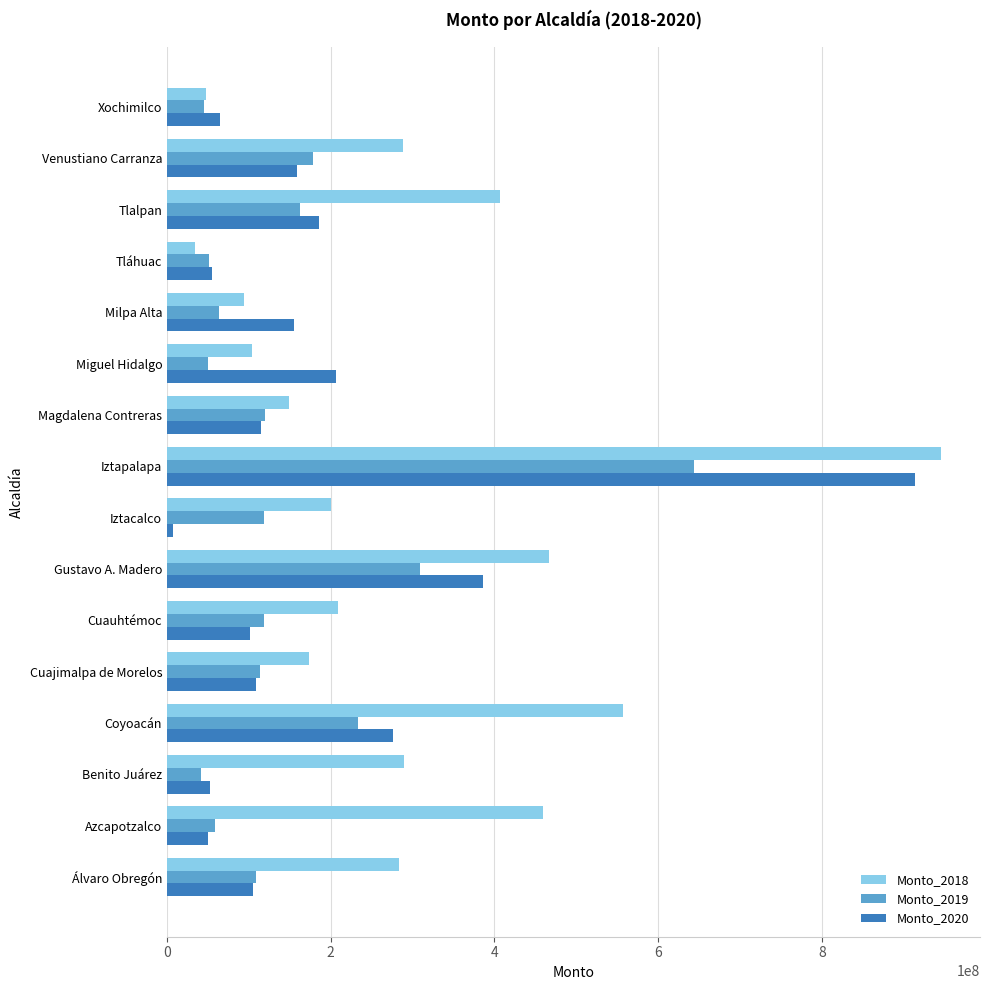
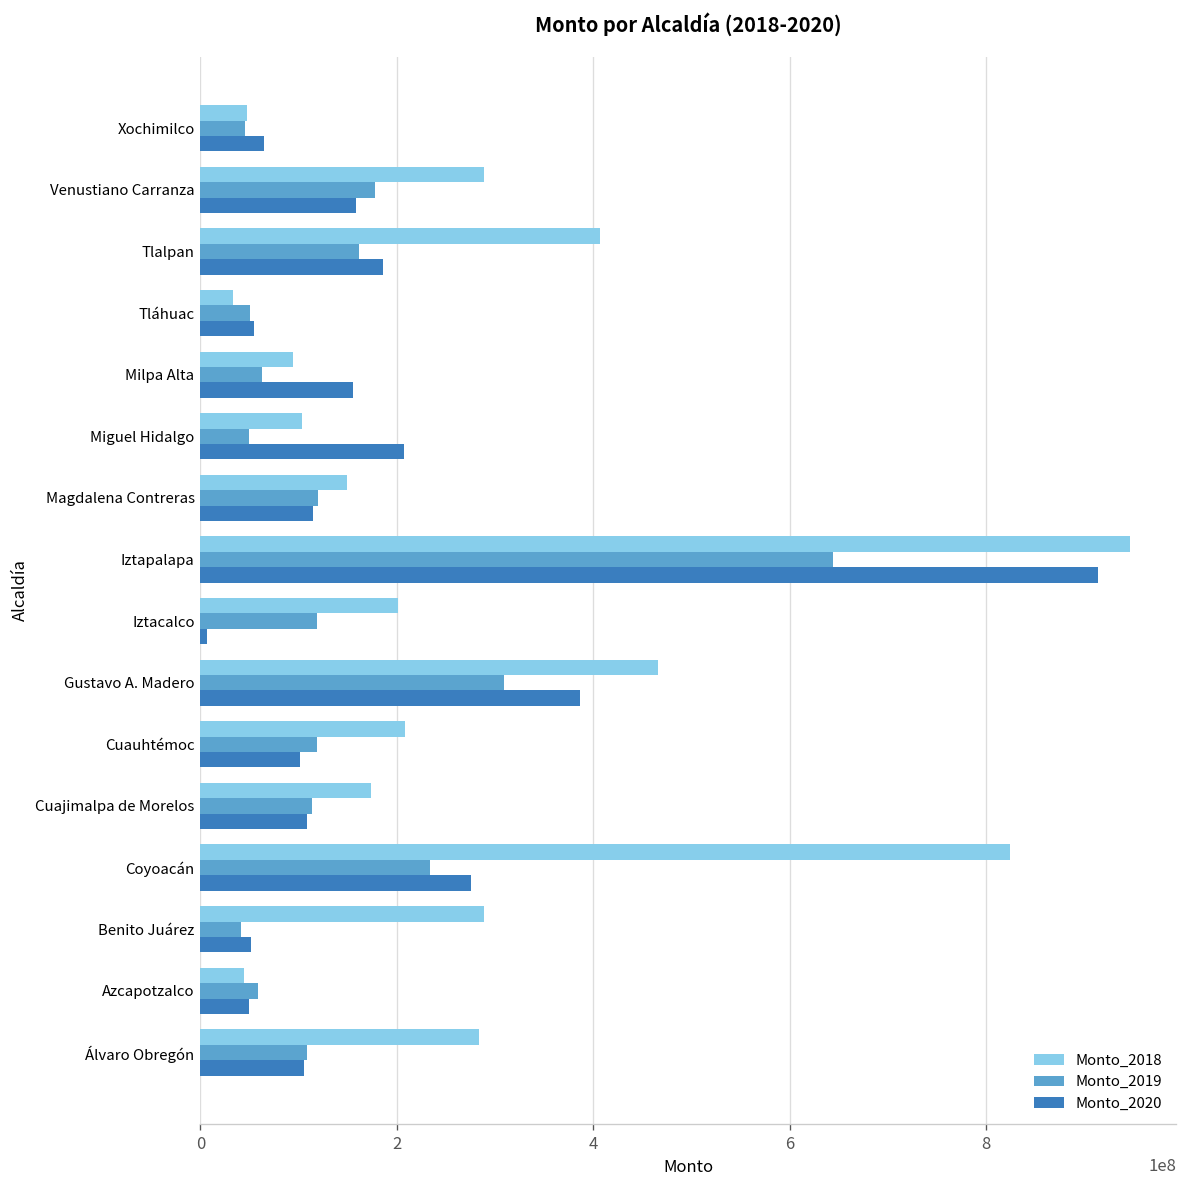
  {
    "Monto_2018": {
      "Xochimilco": 50000000,
      "Venustiano Carranza": 290000000,
      "Tlalpan": 410000000,
      "Tláhuac": 30000000,
      "Milpa Alta": 90000000,
      "Miguel Hidalgo": 100000000,
      "Magdalena Contreras": 150000000,
      "Iztapalapa": 950000000,
      "Iztacalco": 200000000,
      "Gustavo A. Madero": 470000000,
      "Cuauhtémoc": 210000000,
      "Cuajimalpa de Morelos": 170000000,
-     "Coyoacán": 560000000,
+     "Coyoacán": 820000000,
      "Benito Juárez": 290000000,
-     "Azcapotzalco": 460000000,
+     "Azcapotzalco": 40000000,
      "Álvaro Obregón": 280000000
    }
  }
